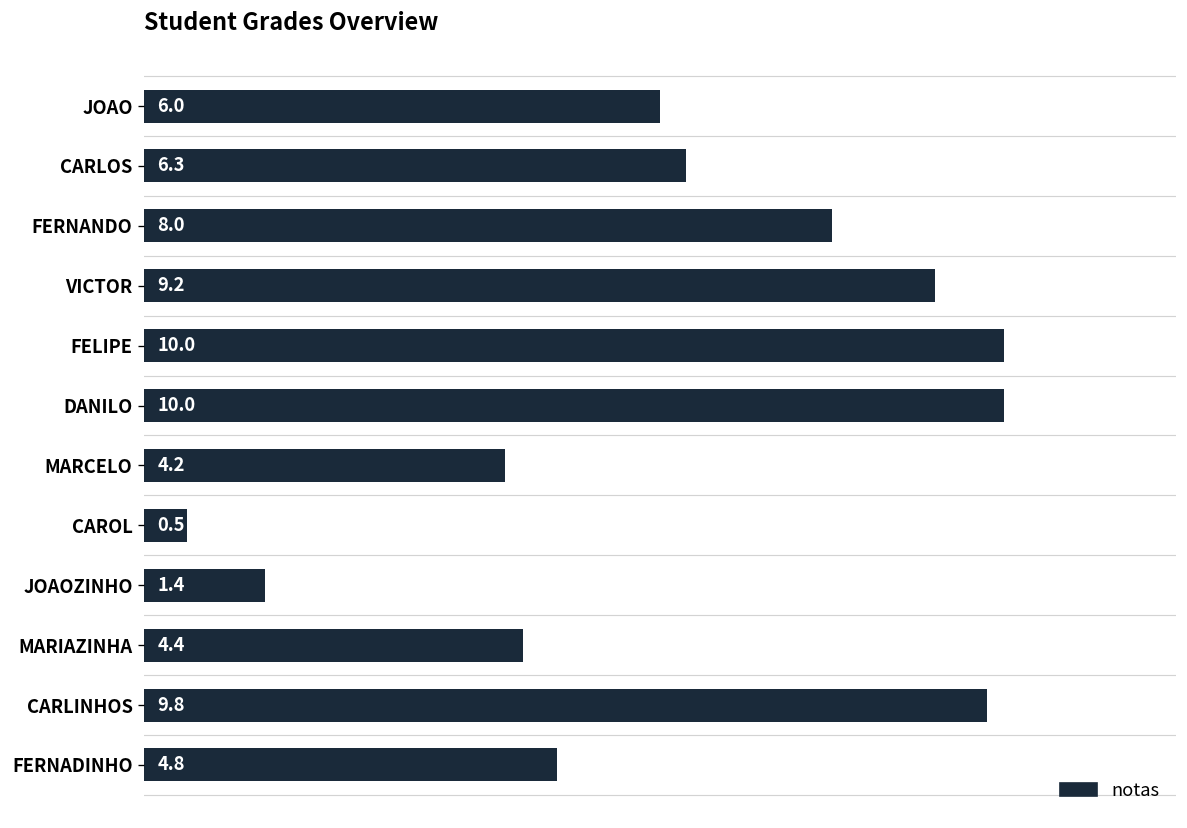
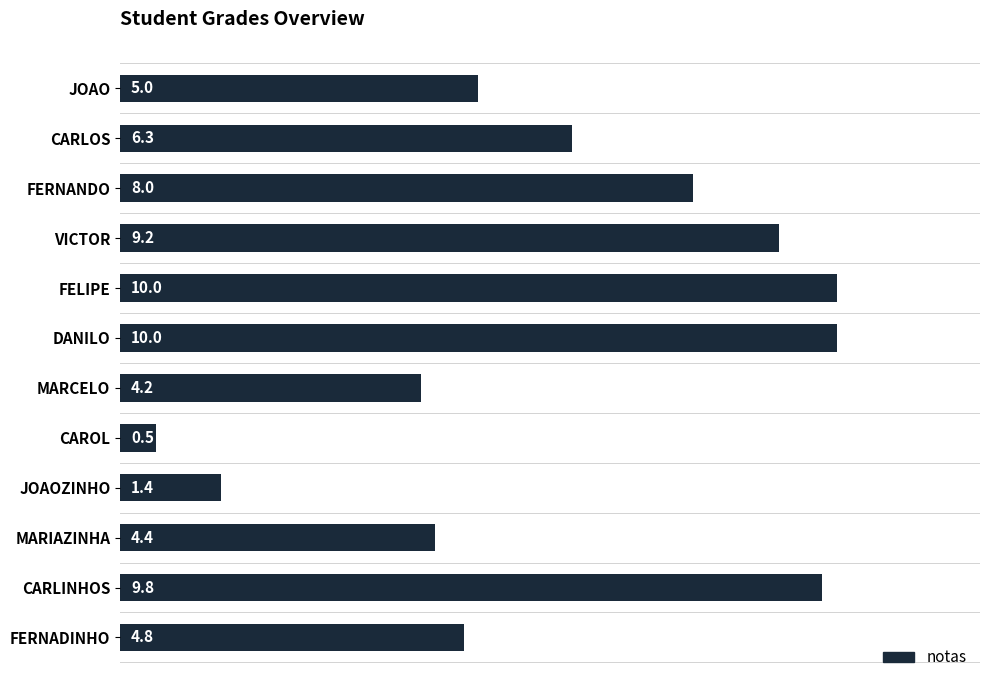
  {
-   "JOAO": 6.0,
+   "JOAO": 5.0,
    "CARLOS": 6.3,
    "FERNANDO": 8.0,
    "VICTOR": 9.2,
    "FELIPE": 10.0,
    "DANILO": 10.0,
    "MARCELO": 4.2,
    "CAROL": 0.5,
    "JOAOZINHO": 1.4,
    "MARIAZINHA": 4.4,
    "CARLINHOS": 9.8,
    "FERNADINHO": 4.8
  }
